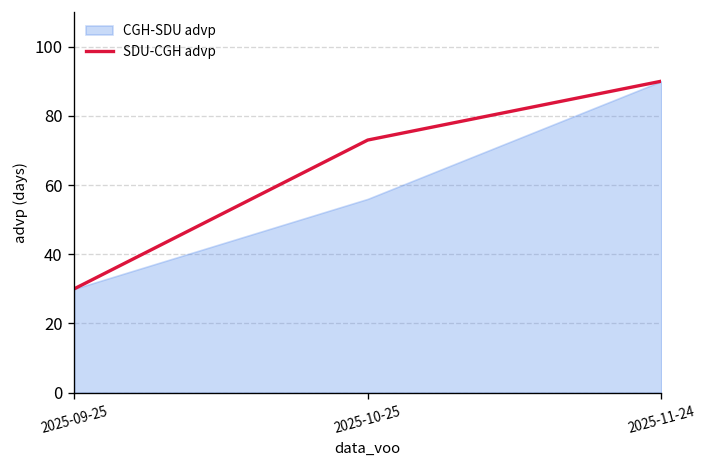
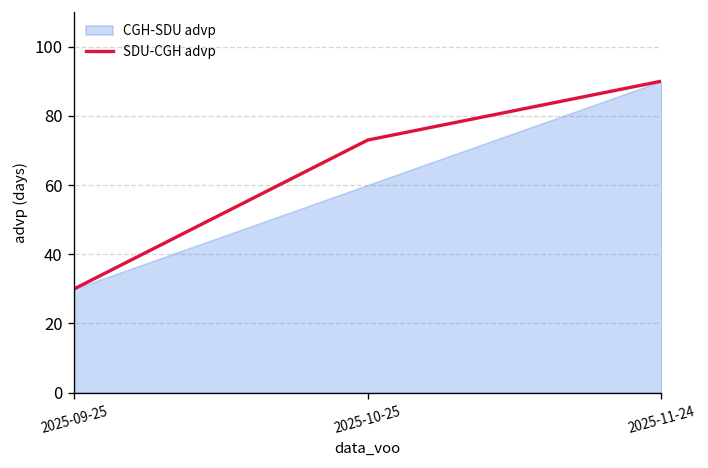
  {
    "CGH-SDU advp": {
-     "2025-10-25": 56
+     "2025-10-25": 60
    },
    "SDU-CGH advp": {
      "2025-10-25": 73
    }
  }
